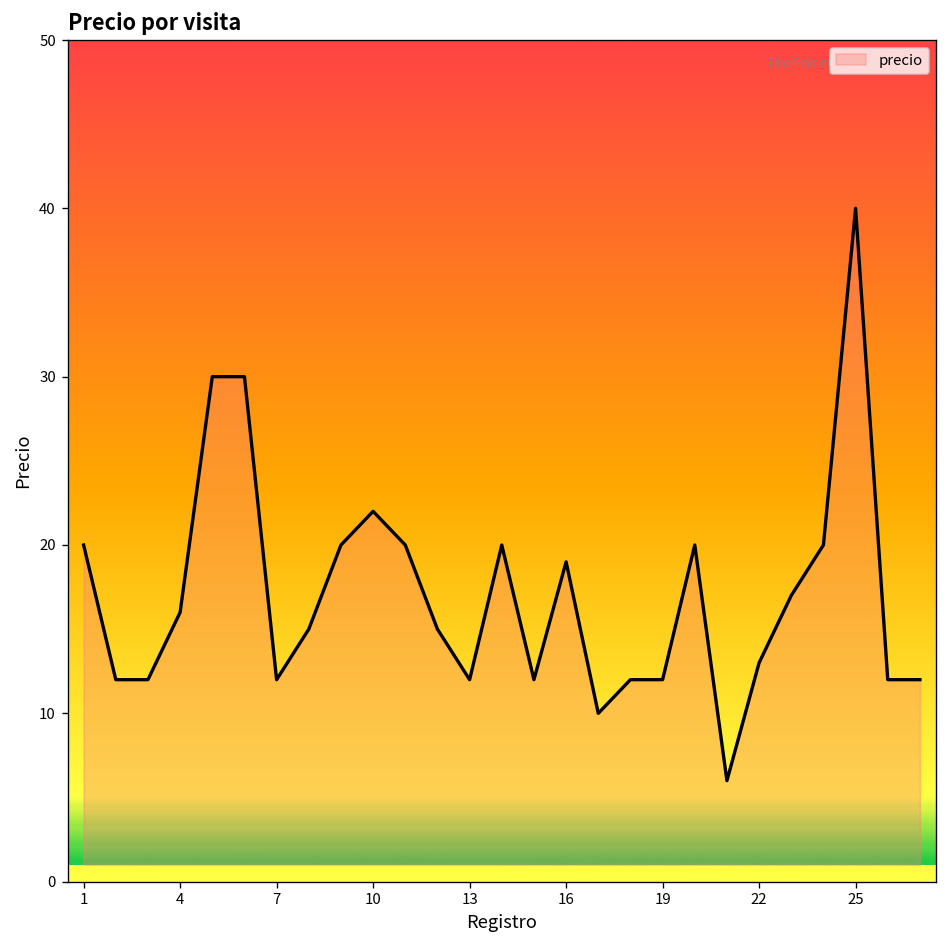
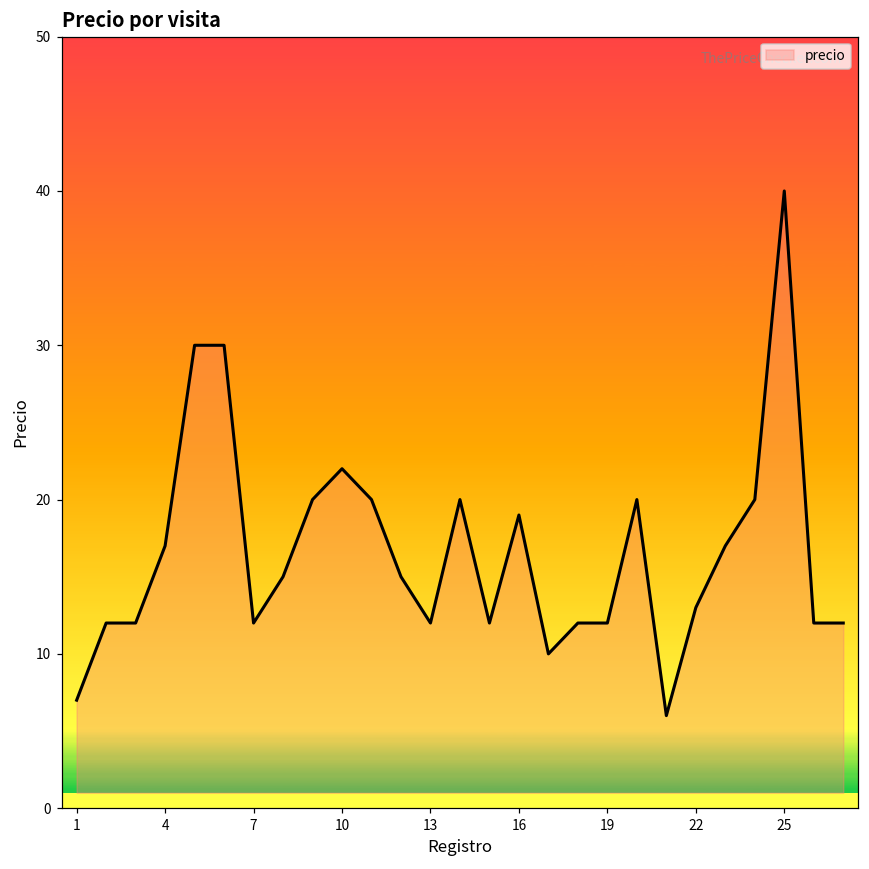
  {
-   "1": 20,
-   "4": 16,
+   "1": 7,
+   "4": 17,
    "7": 12,
    "10": 22,
    "13": 12,
    "16": 19,
    "19": 12,
    "22": 13,
    "25": 40
  }
